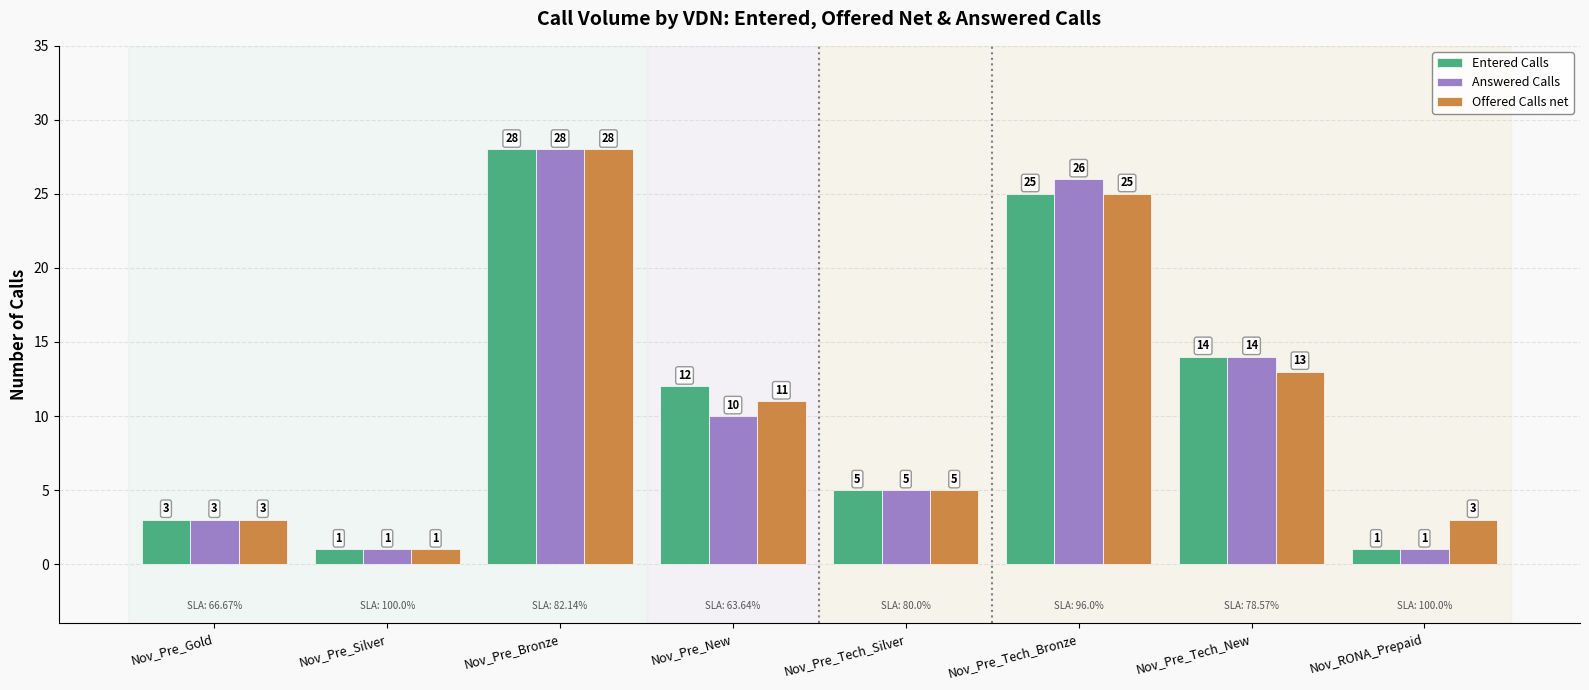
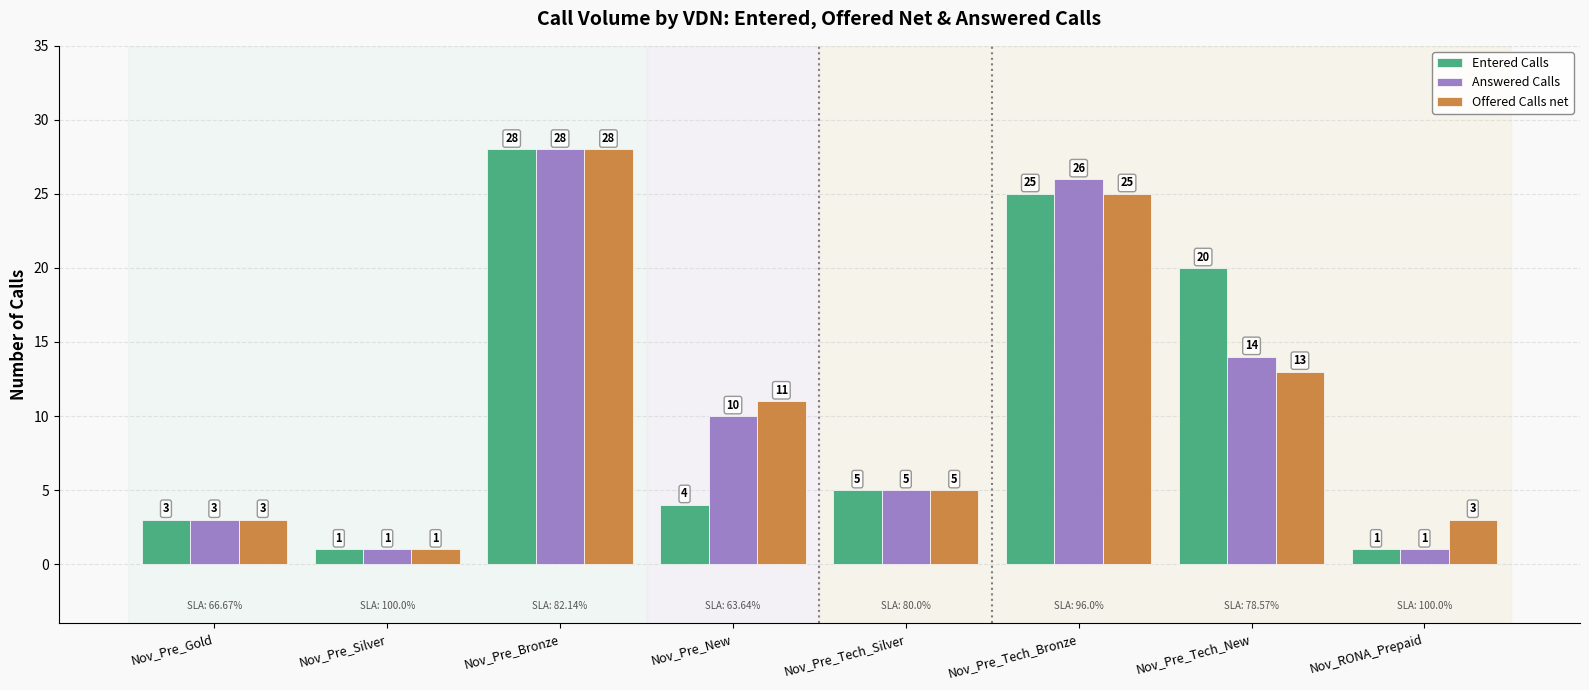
  {
    "Entered Calls": {
-     "Nov_Pre_New": 12,
-     "Nov_Pre_Tech_New": 14
+     "Nov_Pre_New": 4,
+     "Nov_Pre_Tech_New": 20
    }
  }
